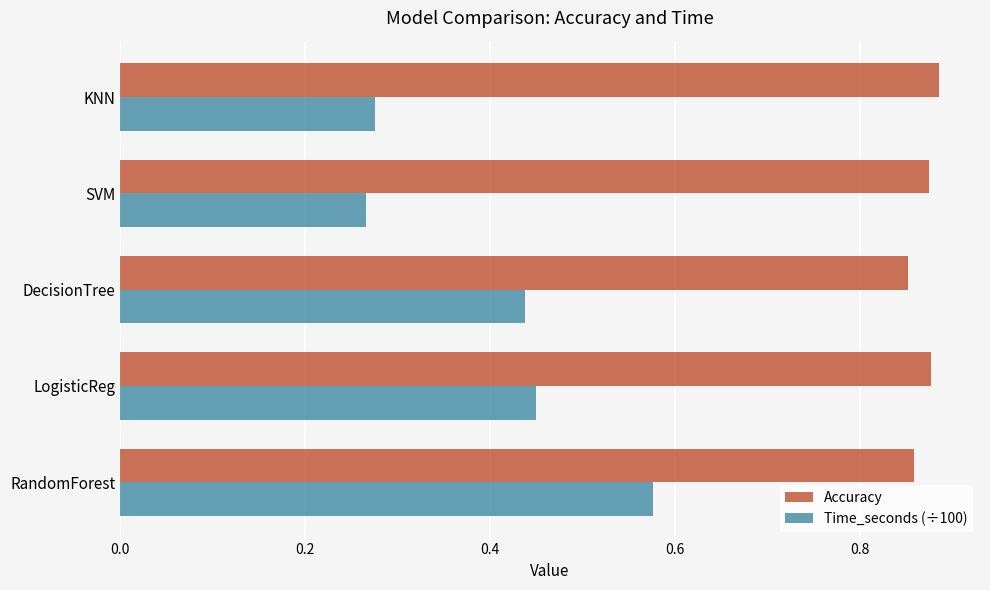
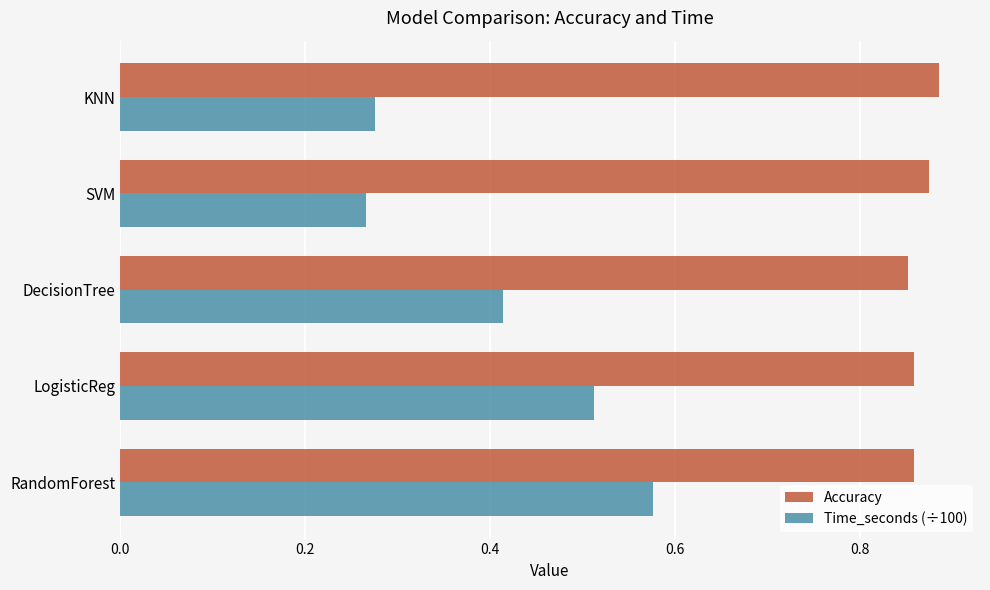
  {
    "Accuracy": {
      "KNN": 0.89,
      "SVM": 0.88,
      "DecisionTree": 0.85,
-     "LogisticReg": 0.88,
+     "LogisticReg": 0.86,
      "RandomForest": 0.86
    },
    "Time_seconds (÷100)": {
      "KNN": 0.28,
      "SVM": 0.27,
-     "DecisionTree": 0.44,
-     "LogisticReg": 0.45,
+     "DecisionTree": 0.41,
+     "LogisticReg": 0.51,
      "RandomForest": 0.58
    }
  }
